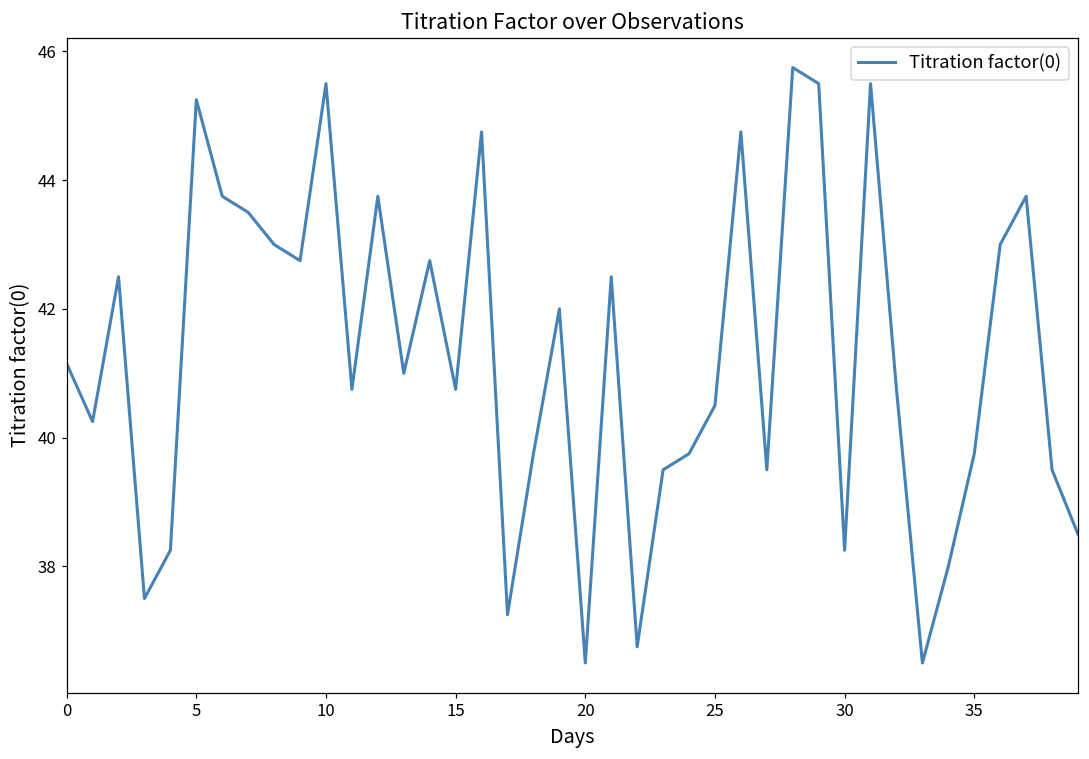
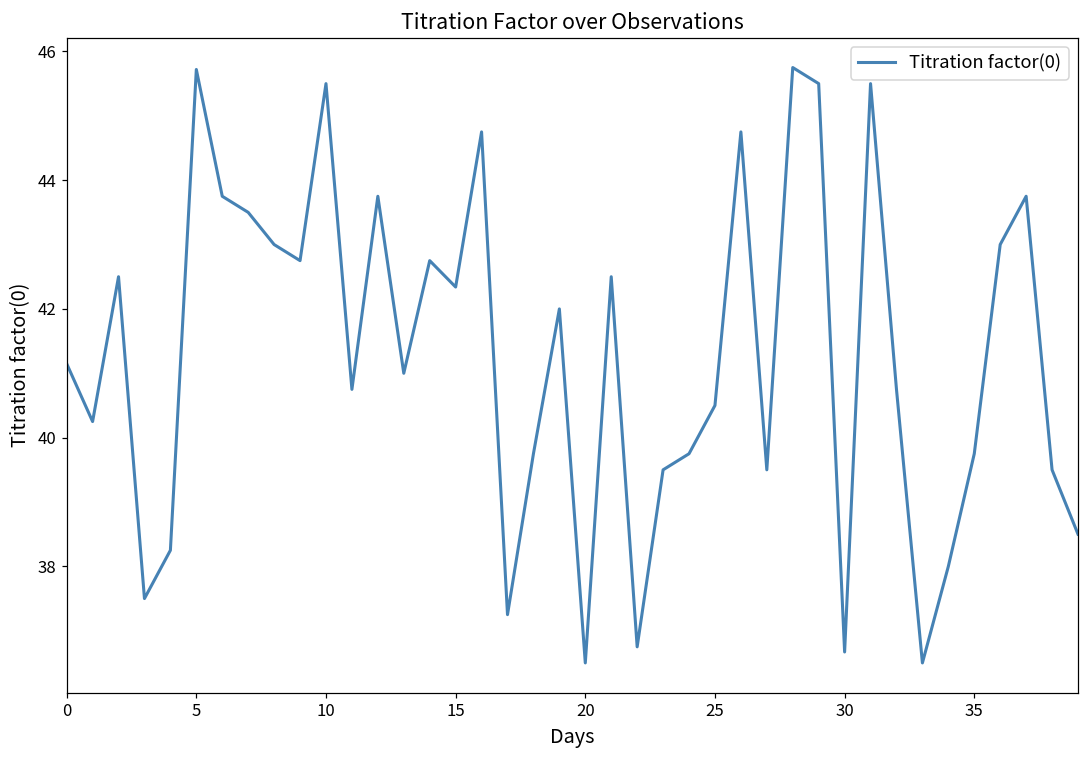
  {
    "0": 41.2,
-   "5": 45.3,
+   "5": 45.7,
    "10": 45.5,
-   "15": 40.8,
+   "15": 42.3,
    "20": 36.5,
    "25": 40.5,
-   "30": 38.3,
+   "30": 36.7,
    "35": 39.8
  }
